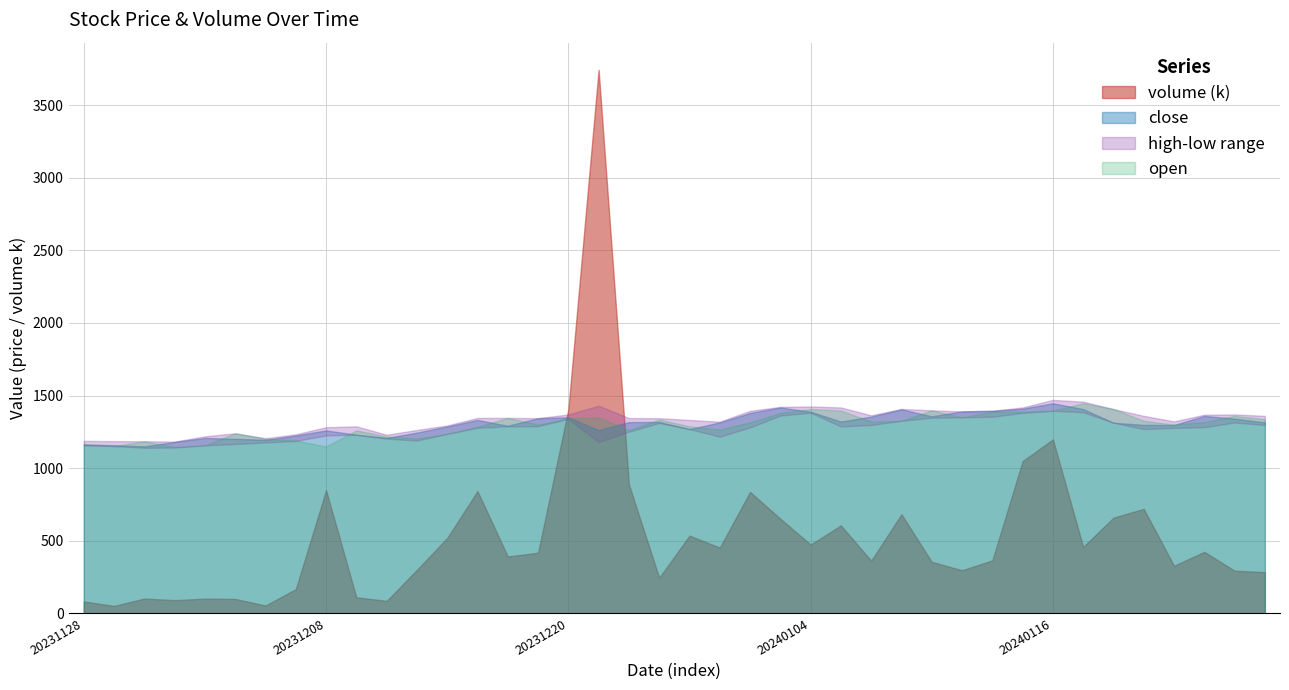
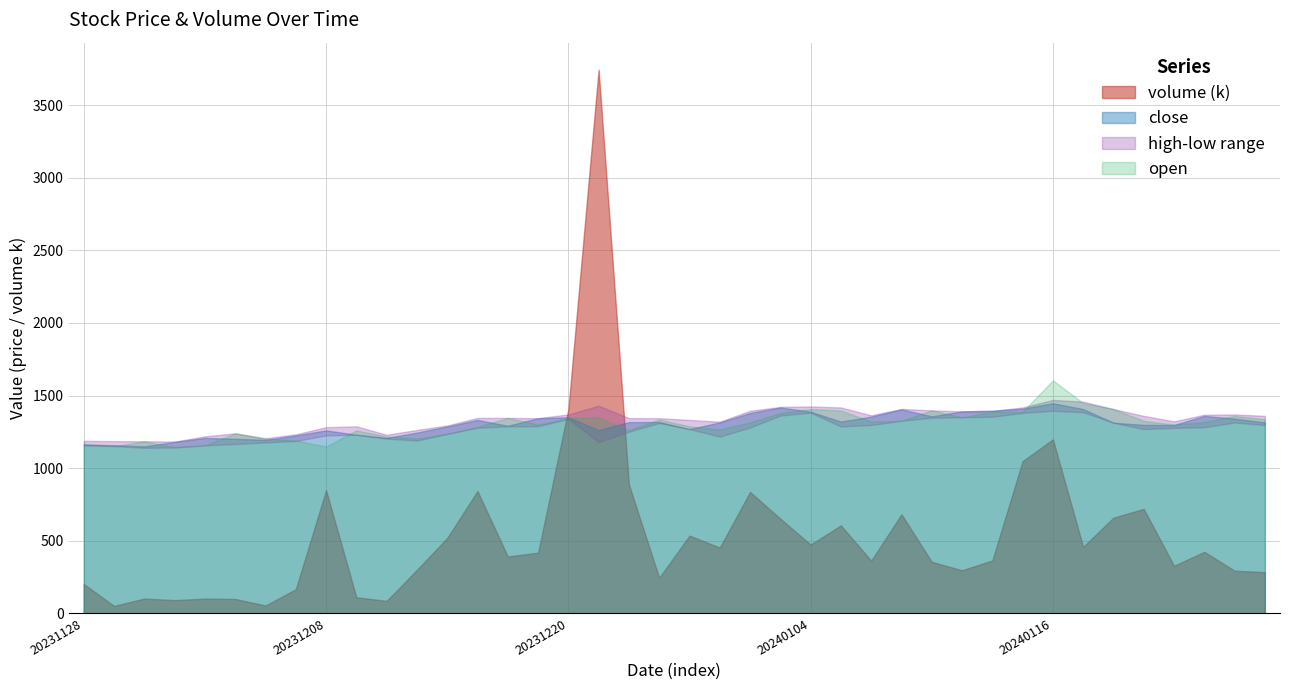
  {
    "volume (k)": {
-     "20231128": 80,
+     "20231128": 200,
      "20231208": 850,
      "20231220": 1400,
      "20240104": 470,
      "20240116": 1200
    },
    "close": {
      "20231208": 1260,
      "20240104": 1390,
      "20240116": 1450
    },
    "open": {
      "20231208": 1150,
      "20240104": 1410,
-     "20240116": 1400
+     "20240116": 1610
    }
  }
